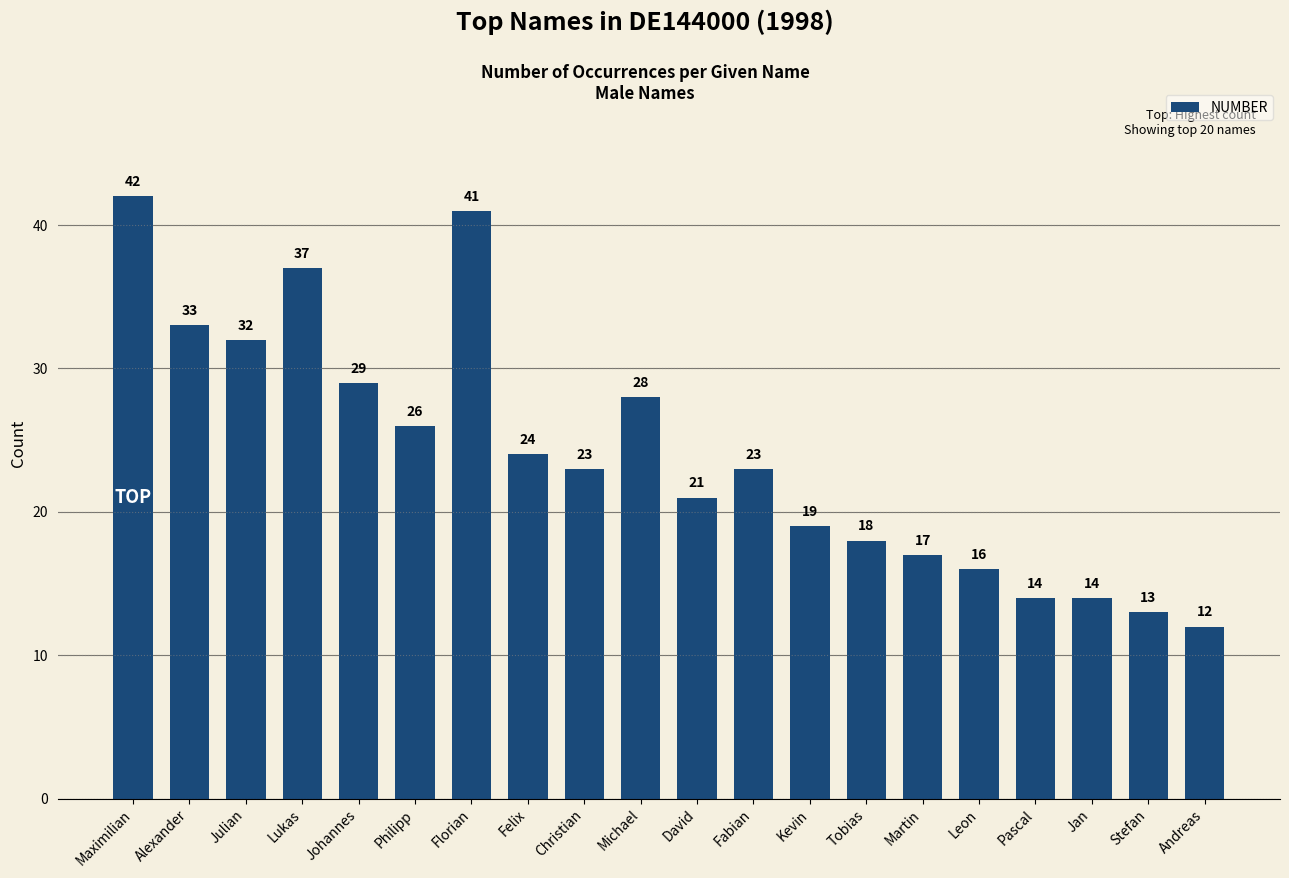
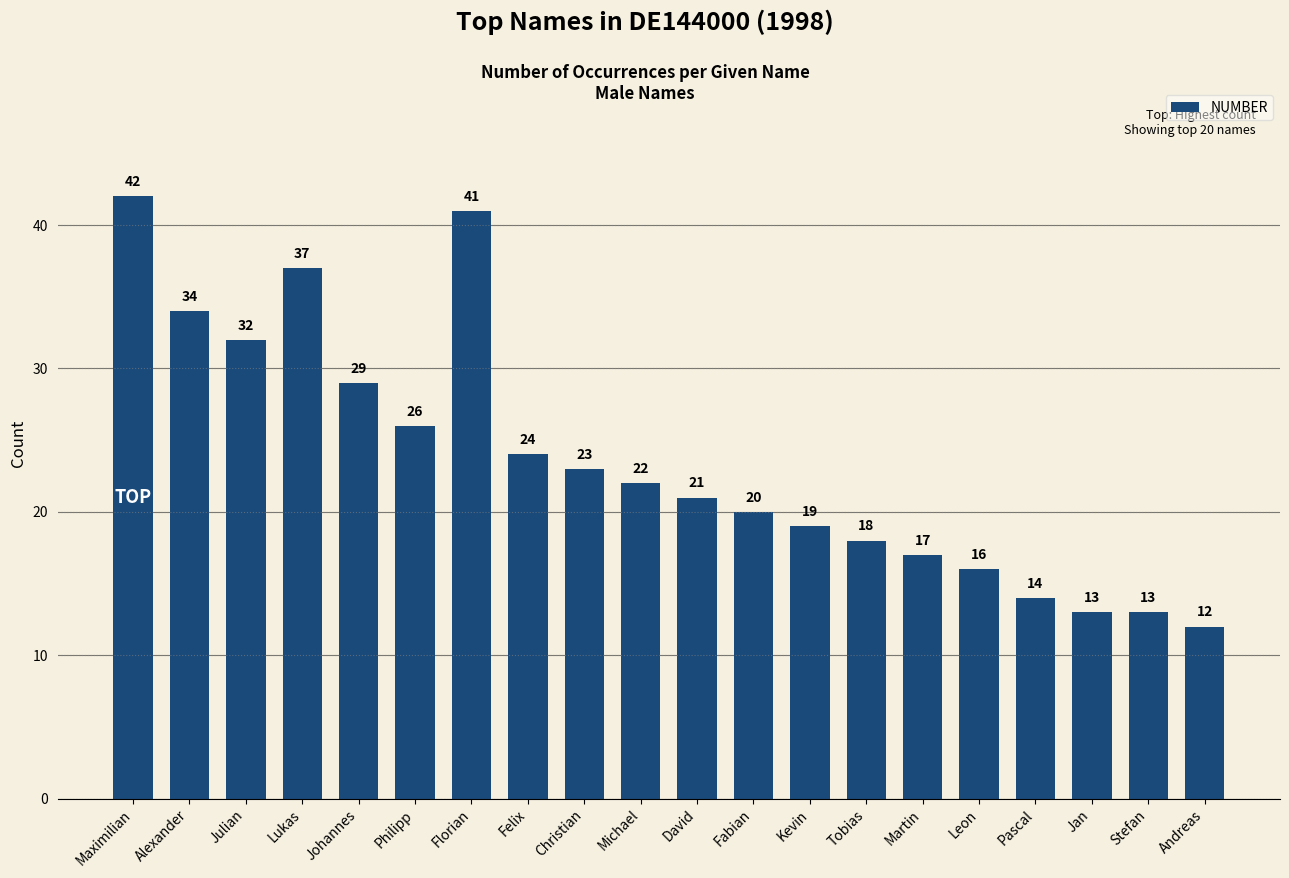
  {
    "Maximilian": 42,
-   "Alexander": 33,
+   "Alexander": 34,
    "Julian": 32,
    "Lukas": 37,
    "Johannes": 29,
    "Philipp": 26,
    "Florian": 41,
    "Felix": 24,
    "Christian": 23,
-   "Michael": 28,
+   "Michael": 22,
    "David": 21,
-   "Fabian": 23,
+   "Fabian": 20,
    "Kevin": 19,
    "Tobias": 18,
    "Martin": 17,
    "Leon": 16,
    "Pascal": 14,
-   "Jan": 14,
+   "Jan": 13,
    "Stefan": 13,
    "Andreas": 12
  }
